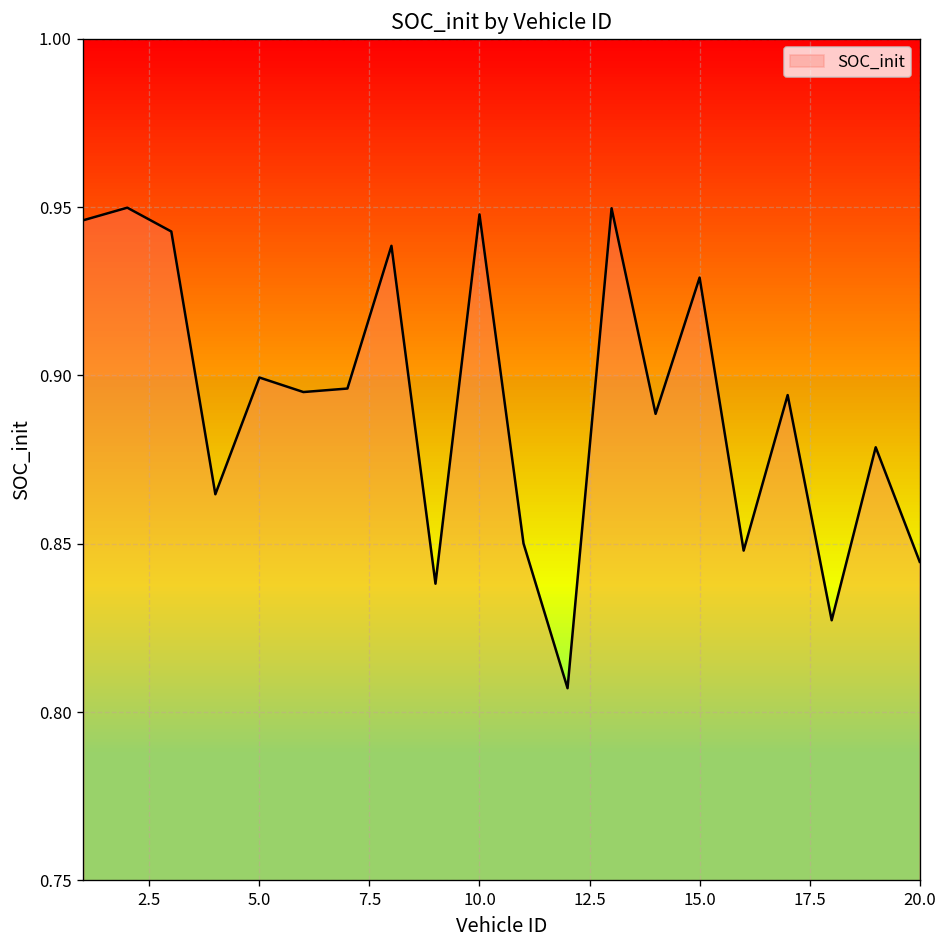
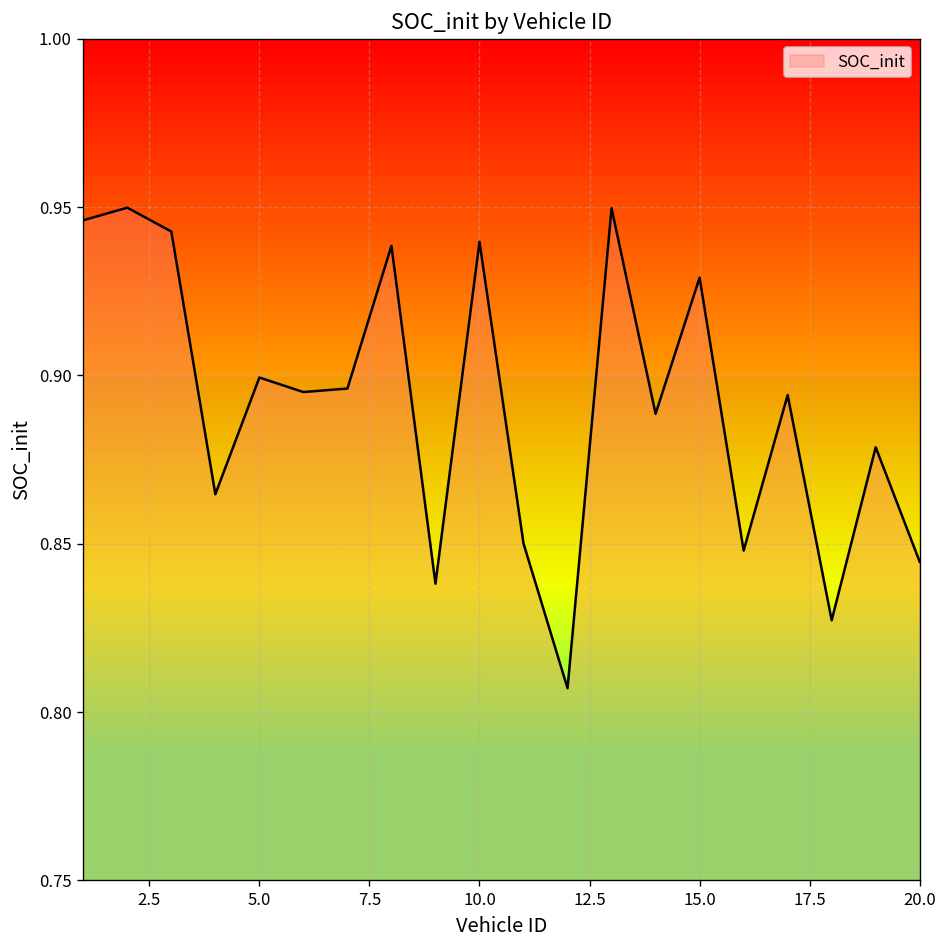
  {
    "5.0": 0.899,
-   "10.0": 0.948,
+   "10.0": 0.940,
    "15.0": 0.929,
    "20.0": 0.845
  }
